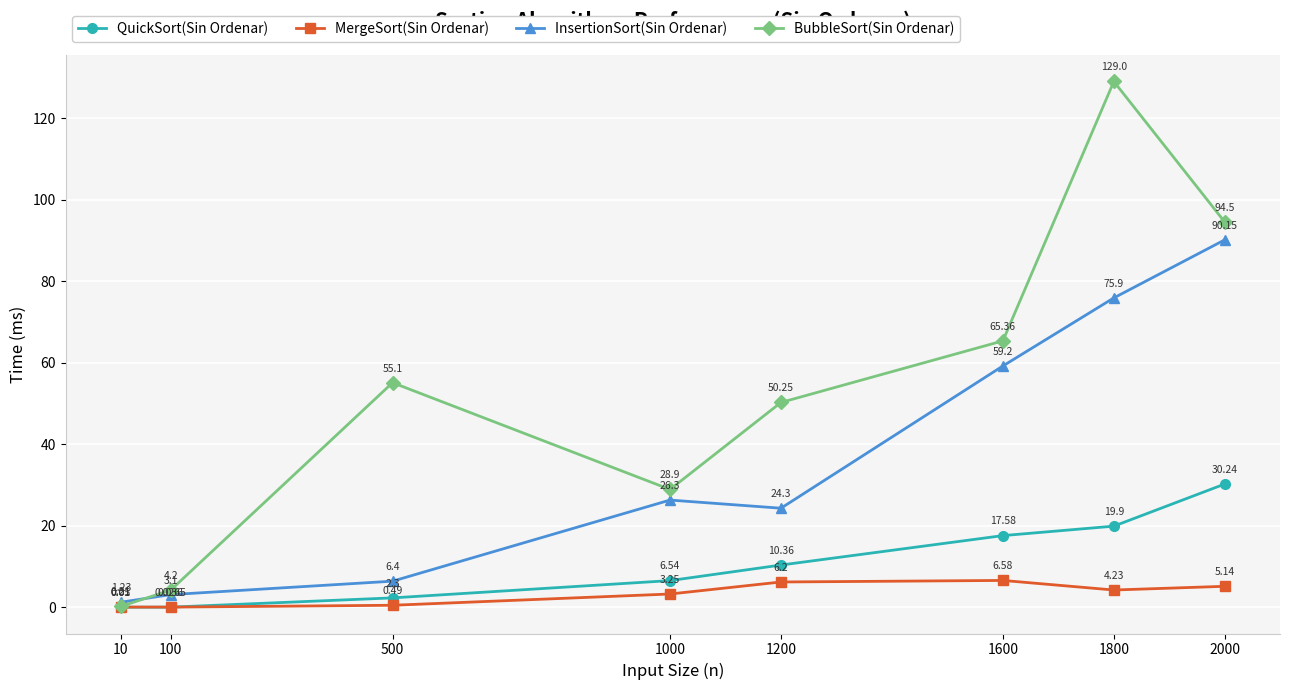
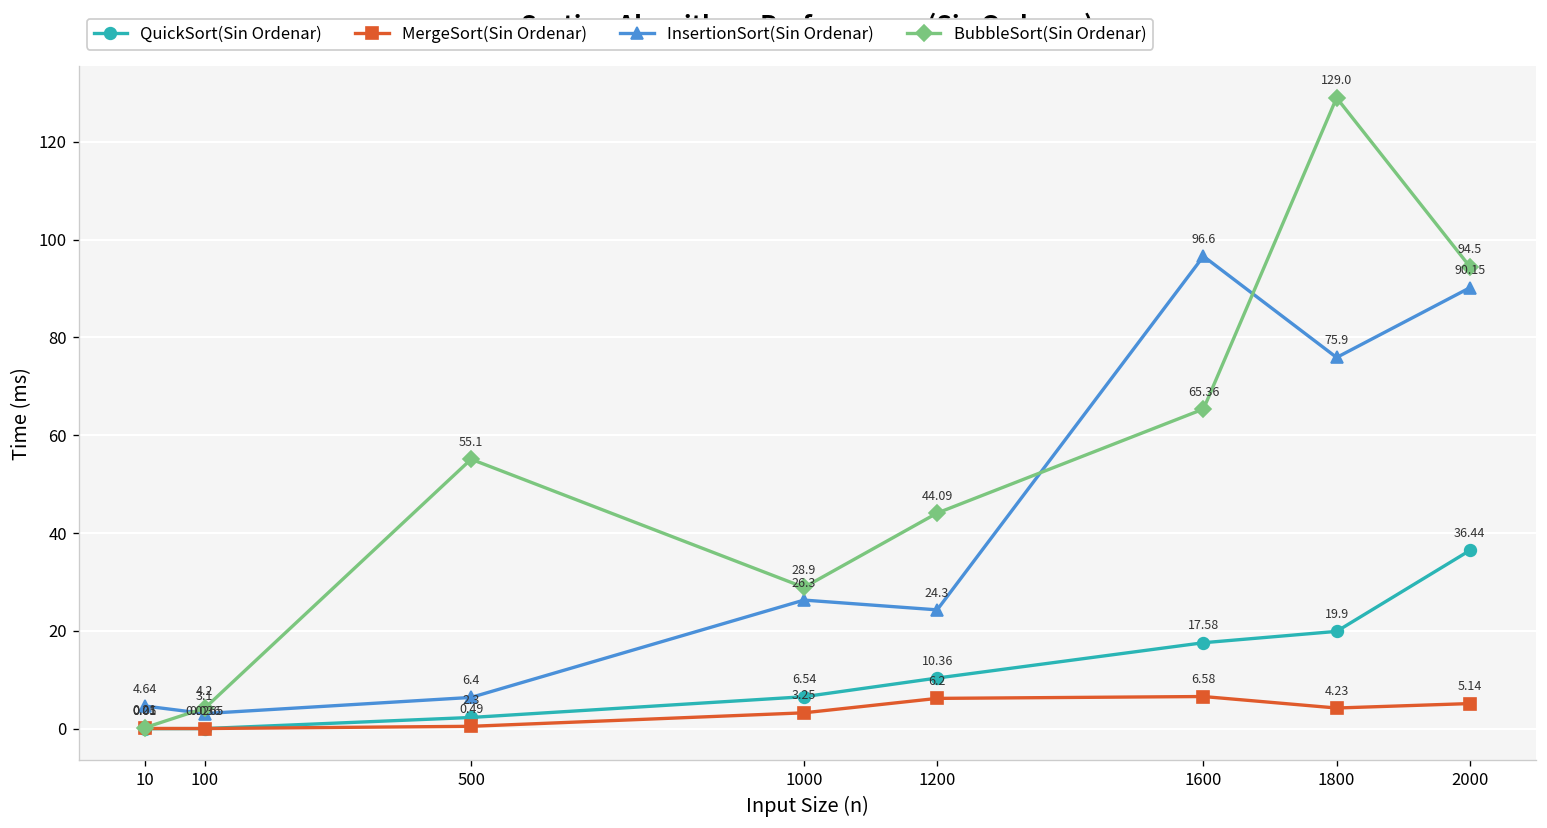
  {
    "QuickSort(Sin Ordenar)": {
      "1000": 6.54,
      "1200": 10.36,
      "1600": 17.58,
      "1800": 19.9,
-     "2000": 30.24
+     "2000": 36.44
    },
    "MergeSort(Sin Ordenar)": {
      "1600": 6.58,
      "1800": 4.23,
      "2000": 5.14
    },
    "InsertionSort(Sin Ordenar)": {
-     "10": 1.23,
+     "10": 4.64,
      "500": 6.4,
      "1200": 24.3,
-     "1600": 59.2,
+     "1600": 96.6,
      "1800": 75.9
    },
    "BubbleSort(Sin Ordenar)": {
      "500": 55.1,
      "1000": 28.9,
-     "1200": 50.25,
+     "1200": 44.09,
      "1600": 65.36,
      "1800": 129.0,
      "2000": 94.5
    }
  }
